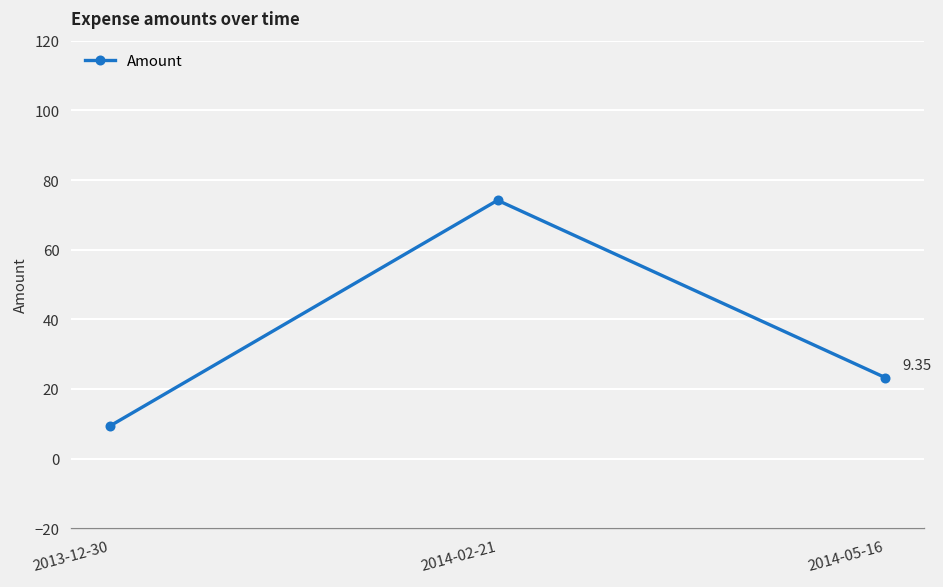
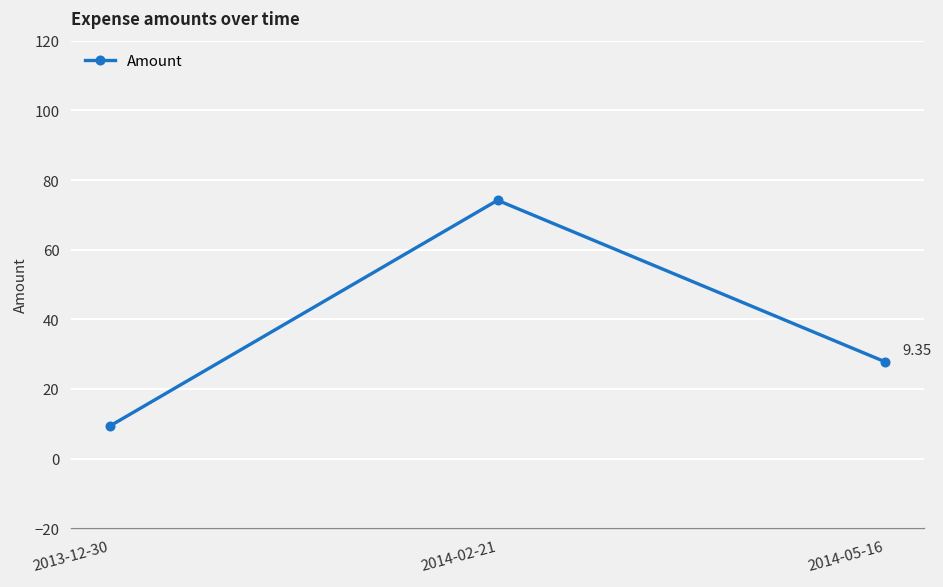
  {
    "2013-12-30": 9,
    "2014-02-21": 74,
-   "2014-05-16": 23
+   "2014-05-16": 28
  }
